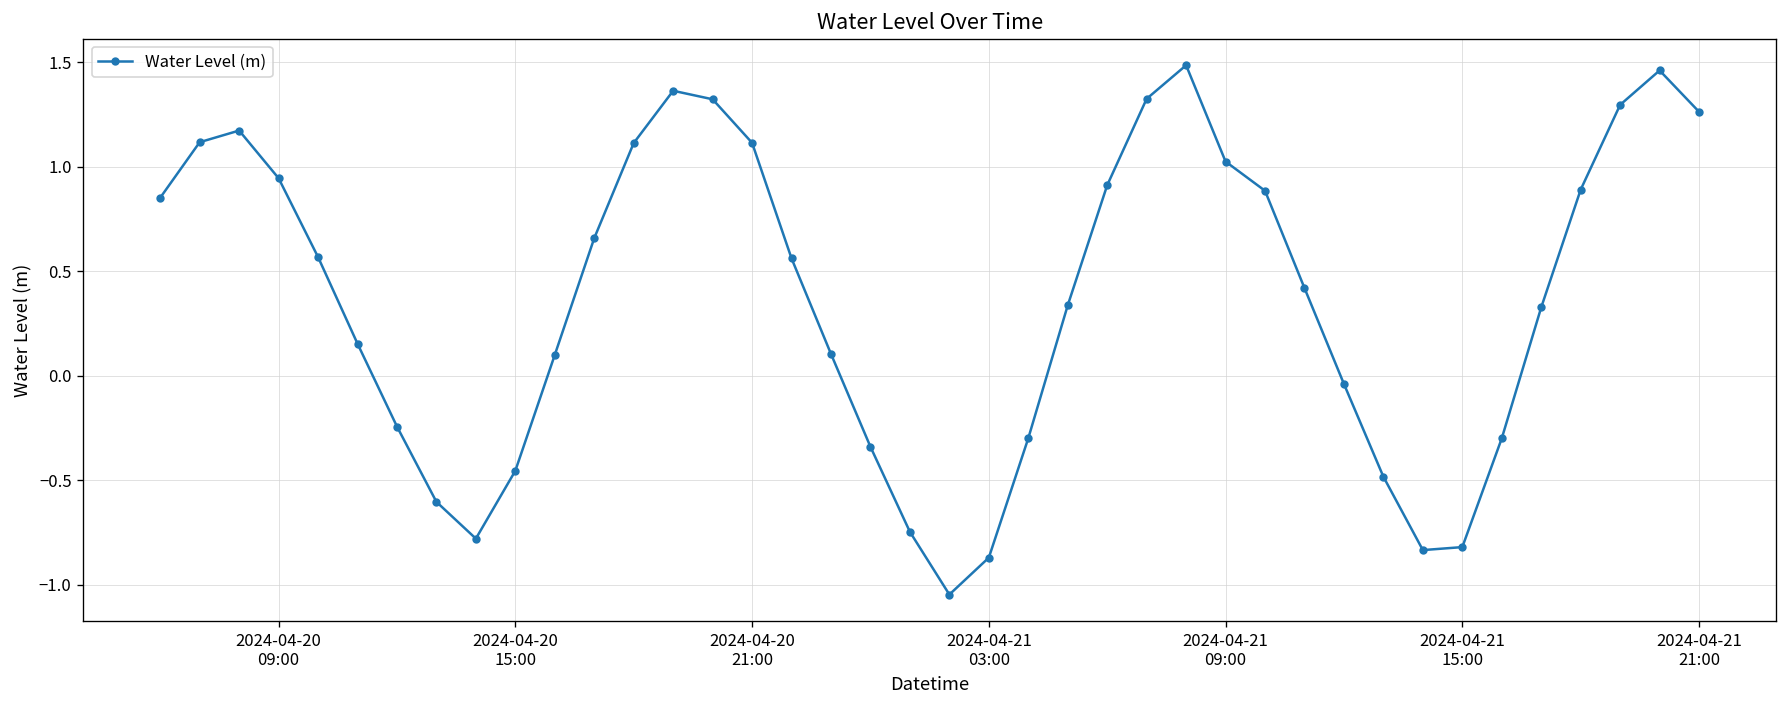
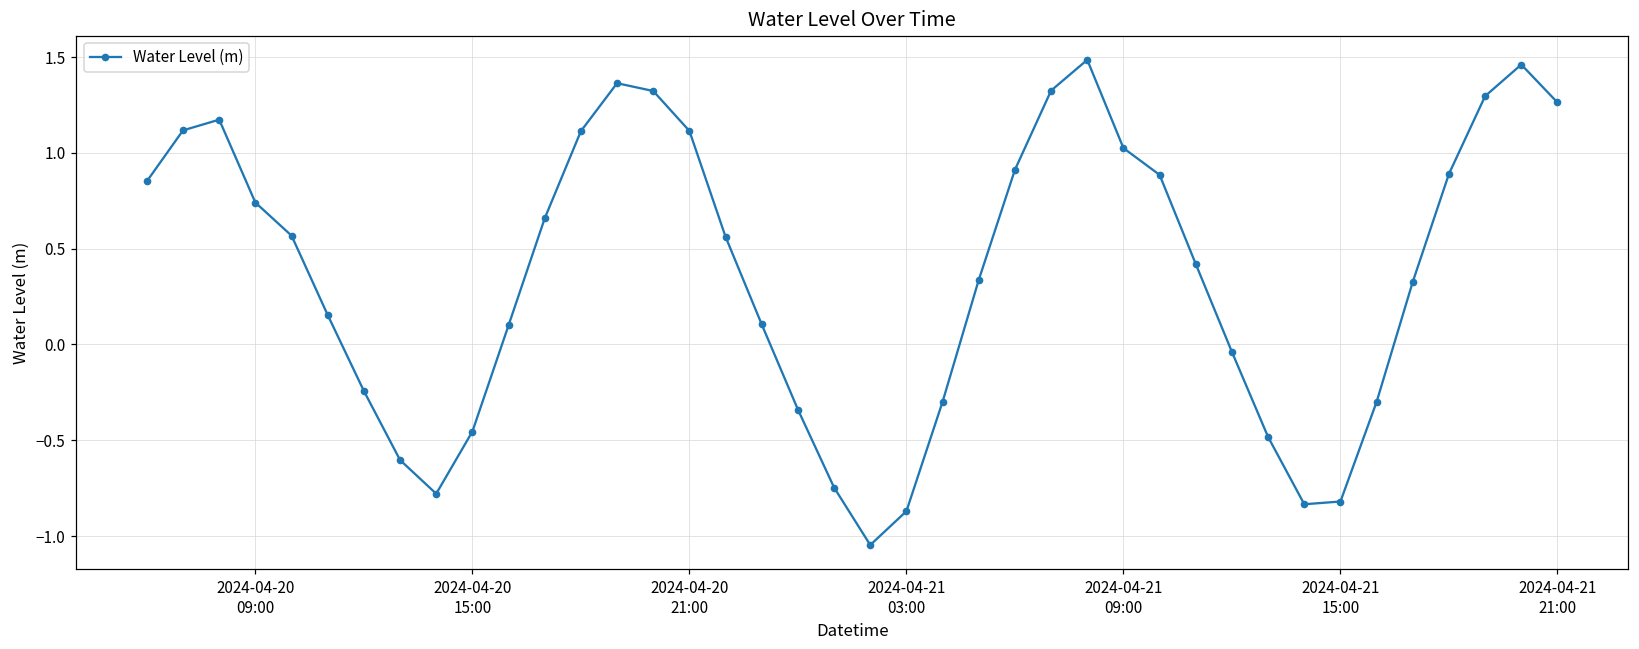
  {
-   "2024-04-20 09:00": 0.94,
+   "2024-04-20 09:00": 0.74,
    "2024-04-20 15:00": -0.45,
    "2024-04-20 21:00": 1.11,
    "2024-04-21 03:00": -0.87,
    "2024-04-21 09:00": 1.02,
    "2024-04-21 15:00": -0.82,
    "2024-04-21 21:00": 1.26
  }
